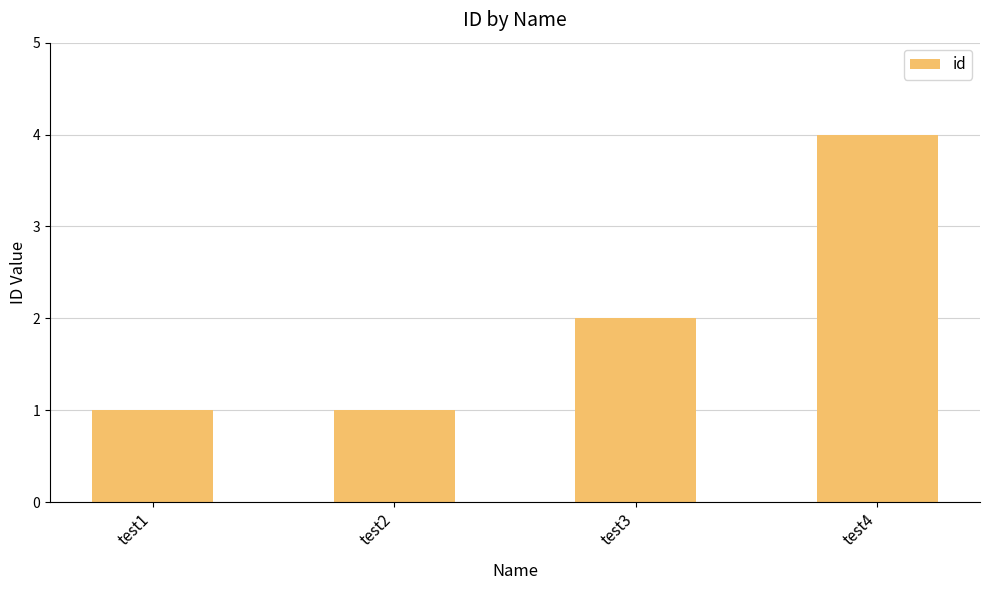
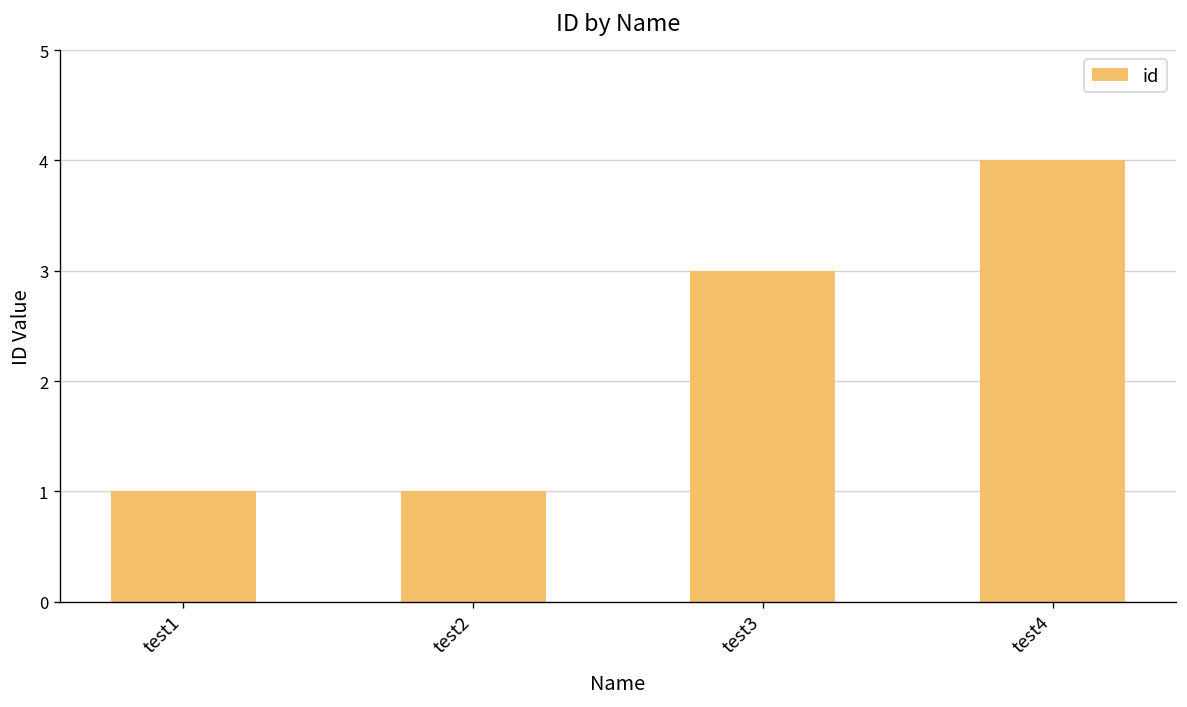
  {
    "test1": 1,
    "test2": 1,
-   "test3": 2,
+   "test3": 3,
    "test4": 4
  }
